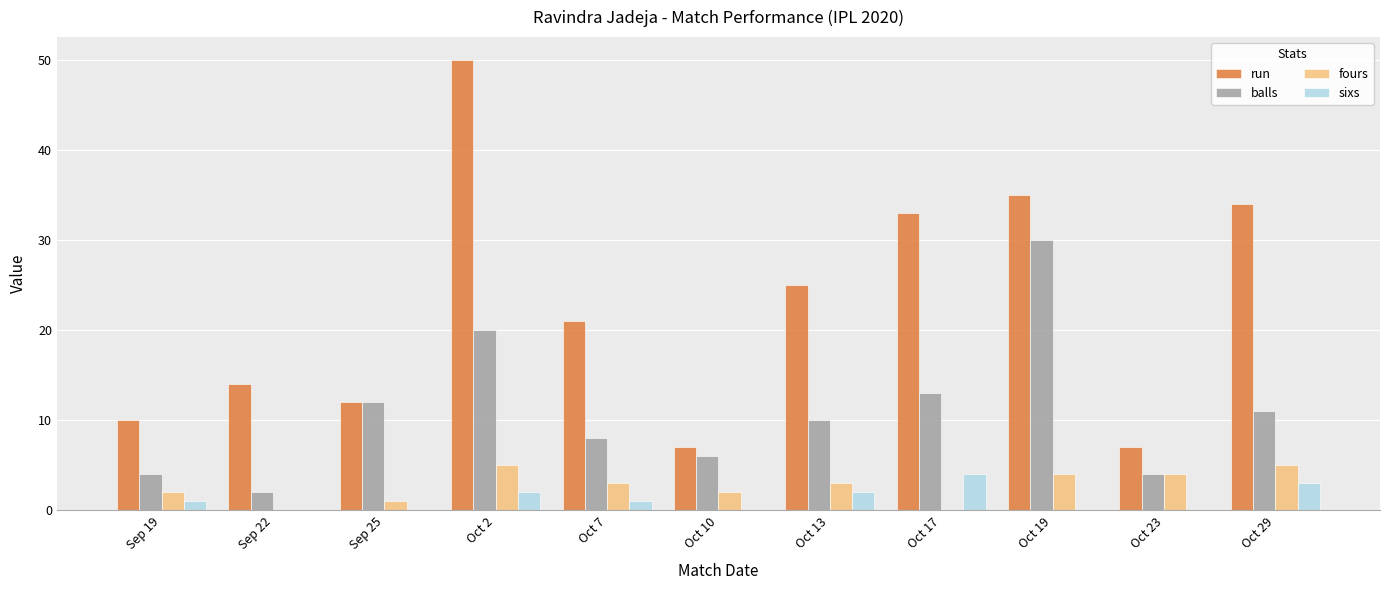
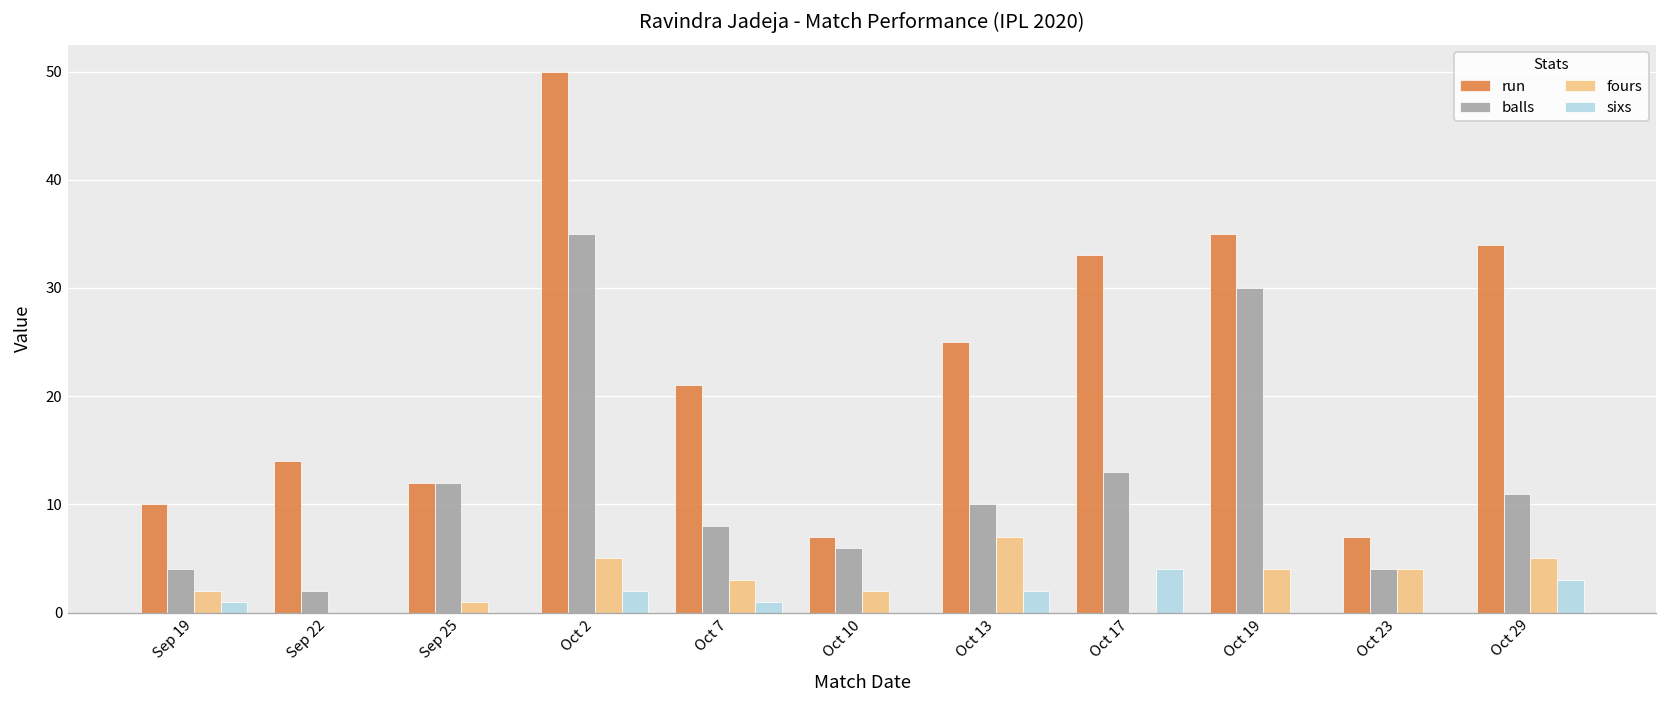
  {
    "run": {
      "Sep 19": 10,
      "Sep 22": 14,
      "Sep 25": 12,
      "Oct 2": 50,
      "Oct 7": 21,
      "Oct 10": 7,
      "Oct 13": 25,
      "Oct 17": 33,
      "Oct 19": 35,
      "Oct 23": 7,
      "Oct 29": 34
    },
    "balls": {
      "Sep 19": 4,
      "Sep 22": 2,
      "Sep 25": 12,
-     "Oct 2": 20,
+     "Oct 2": 35,
      "Oct 7": 8,
      "Oct 10": 6,
      "Oct 13": 10,
      "Oct 17": 13,
      "Oct 19": 30,
      "Oct 23": 4,
      "Oct 29": 11
    },
    "fours": {
      "Sep 19": 2,
      "Sep 22": 0,
      "Sep 25": 1,
      "Oct 2": 5,
      "Oct 7": 3,
      "Oct 10": 2,
-     "Oct 13": 3,
+     "Oct 13": 7,
      "Oct 17": 0,
      "Oct 19": 4,
      "Oct 23": 4,
      "Oct 29": 5
    },
    "sixs": {
      "Sep 19": 1,
      "Sep 22": 0,
      "Sep 25": 0,
      "Oct 2": 2,
      "Oct 7": 1,
      "Oct 10": 0,
      "Oct 13": 2,
      "Oct 17": 4,
      "Oct 19": 0,
      "Oct 23": 0,
      "Oct 29": 3
    }
  }
